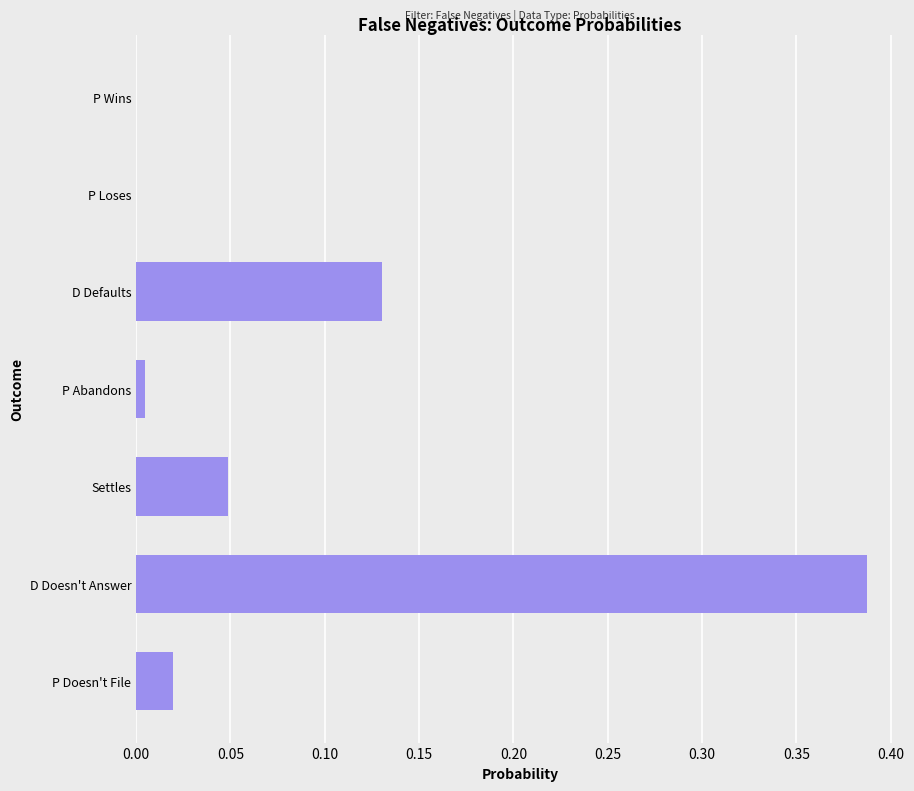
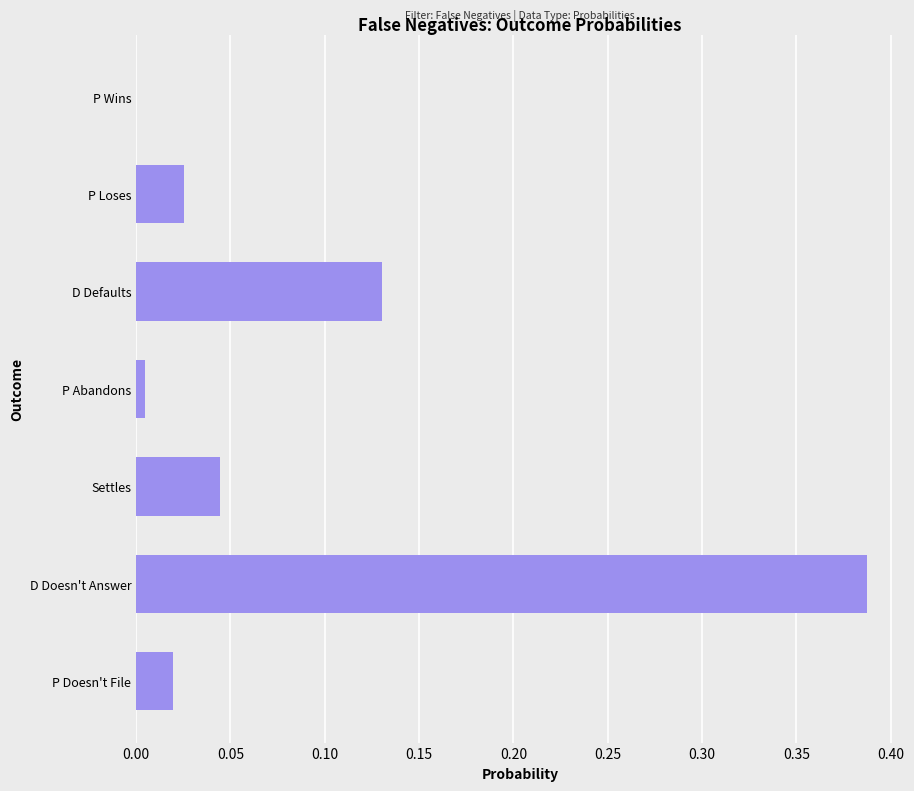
  {
-   "P Loses": 0.000,
+   "P Loses": 0.025,
    "D Defaults": 0.130,
    "P Abandons": 0.004,
-   "Settles": 0.049,
+   "Settles": 0.044,
    "D Doesn't Answer": 0.388,
    "P Doesn't File": 0.019
  }
